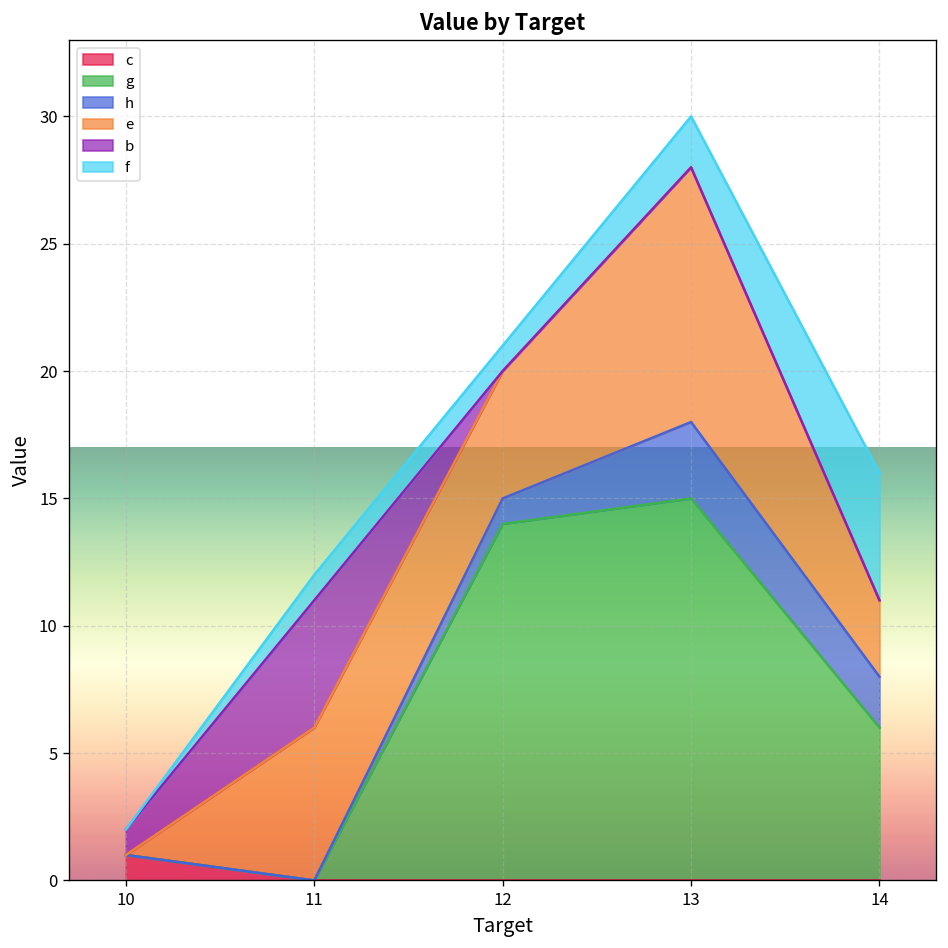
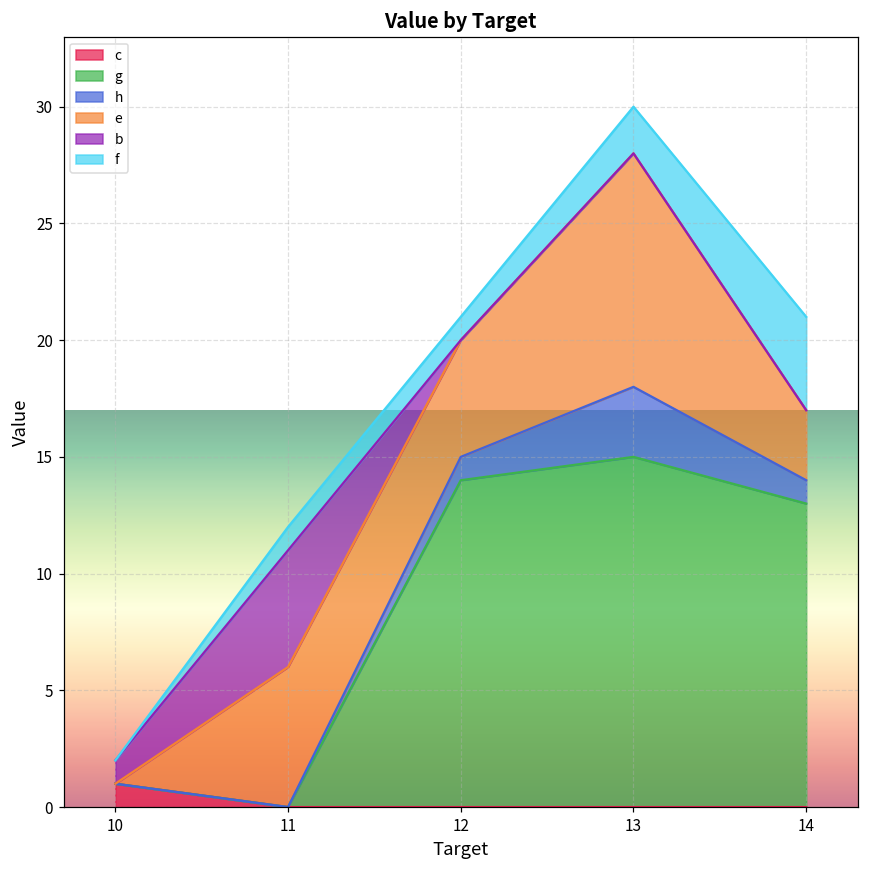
  {
    "c": {
      "12": 0,
      "13": 0,
      "14": 0
    },
    "g": {
      "12": 14,
      "13": 15,
-     "14": 6
+     "14": 13
    },
    "h": {
      "12": 1,
      "13": 3,
-     "14": 2
+     "14": 1
    },
    "e": {
      "11": 6
    },
    "b": {
      "11": 5
    },
    "f": {
      "11": 1,
      "12": 1,
      "13": 2,
-     "14": 5
+     "14": 4
    }
  }
